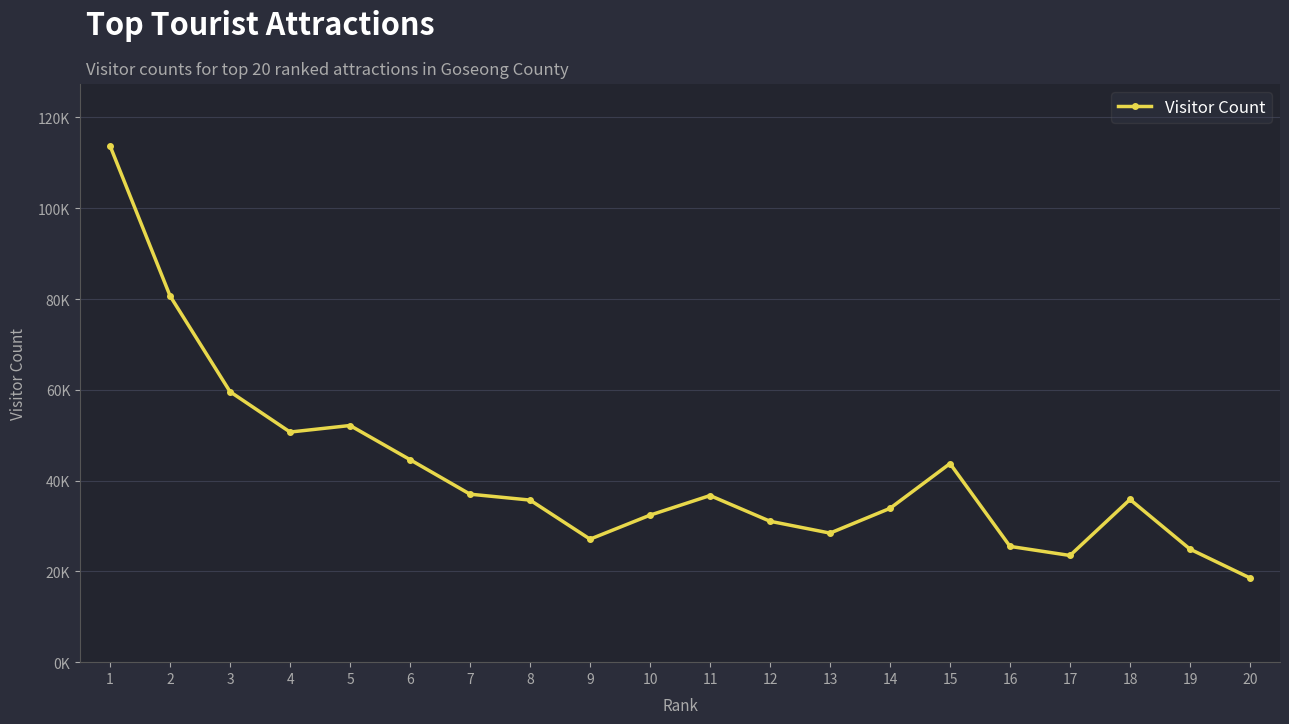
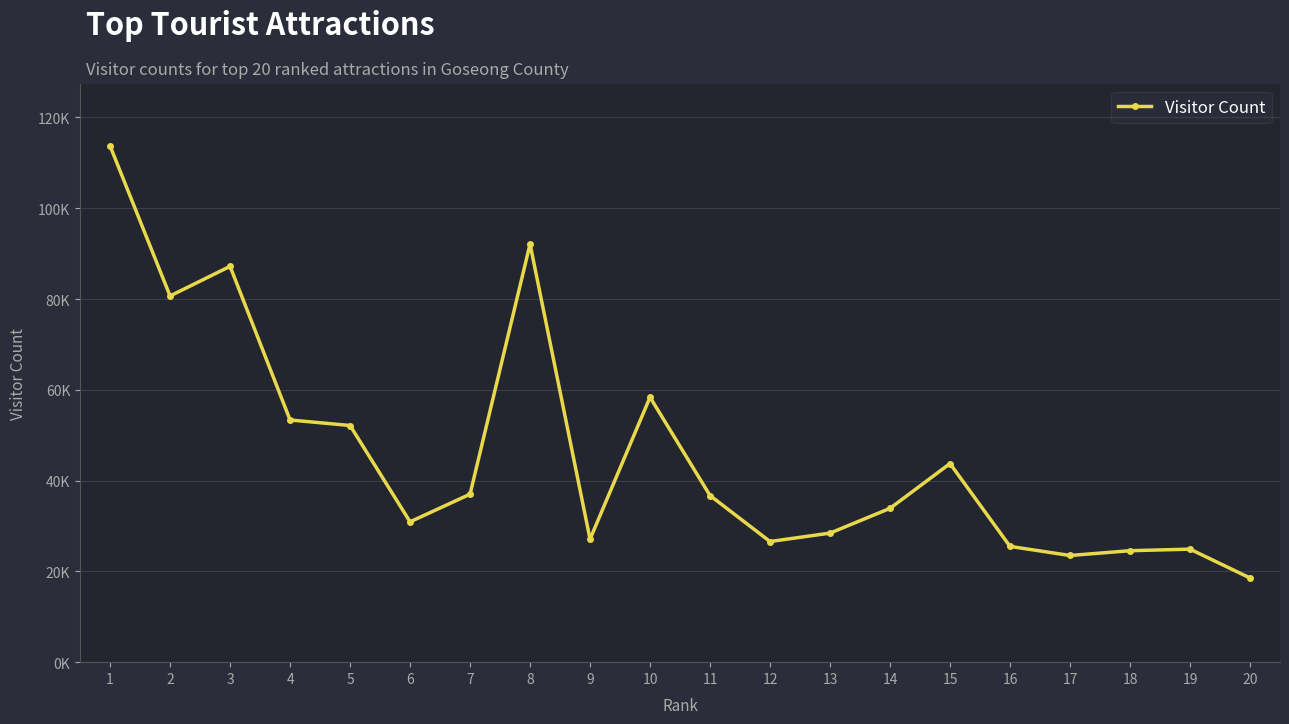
  {
    "1": 114000,
    "2": 81000,
-   "3": 60000,
-   "4": 51000,
+   "3": 87000,
+   "4": 53000,
    "5": 52000,
-   "6": 45000,
+   "6": 31000,
    "7": 37000,
-   "8": 36000,
+   "8": 92000,
    "9": 27000,
-   "10": 32000,
+   "10": 58000,
    "11": 37000,
-   "12": 31000,
+   "12": 27000,
    "13": 28000,
    "14": 34000,
    "15": 44000,
    "16": 26000,
    "17": 24000,
-   "18": 36000,
+   "18": 25000,
    "19": 25000,
    "20": 19000
  }
